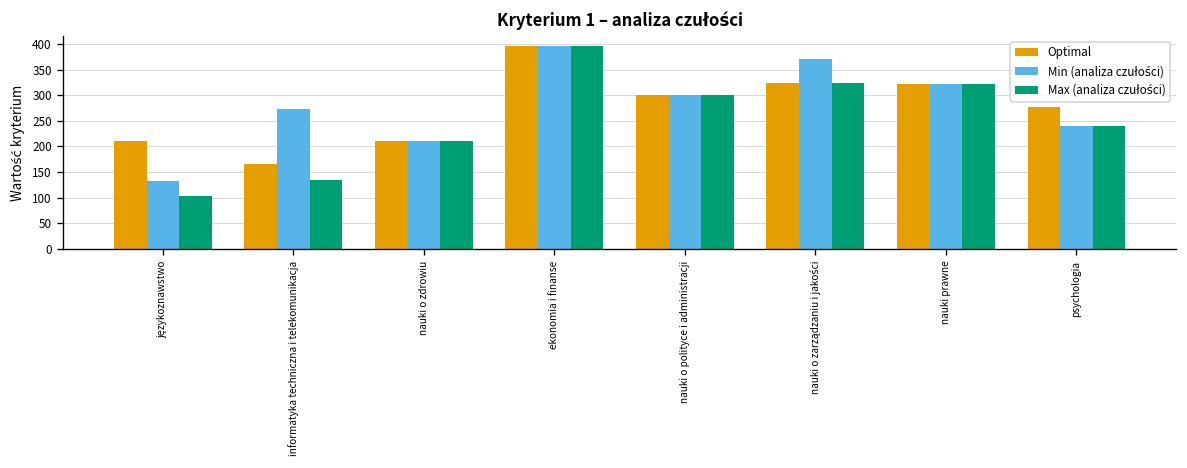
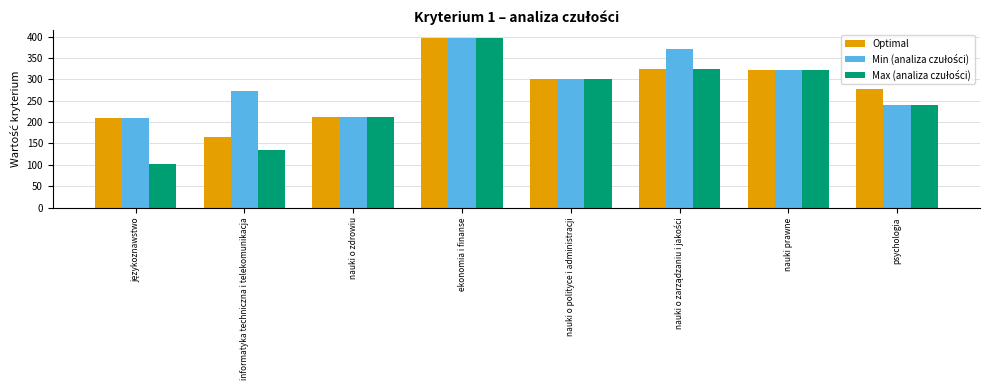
  {
    "Optimal": {
      "językoznawstwo": 210,
      "informatyka techniczna i telekomunikacja": 170,
      "nauki o zdrowiu": 210,
      "ekonomia i finanse": 400,
      "nauki o polityce i administracji": 300,
      "nauki o zarządzaniu i jakości": 320,
      "nauki prawne": 320,
      "psychologia": 280
    },
    "Min (analiza czułości)": {
-     "językoznawstwo": 130,
+     "językoznawstwo": 210,
      "informatyka techniczna i telekomunikacja": 270,
      "nauki o zdrowiu": 210,
      "ekonomia i finanse": 400,
      "nauki o polityce i administracji": 300,
      "nauki o zarządzaniu i jakości": 370,
      "nauki prawne": 320,
      "psychologia": 240
    },
    "Max (analiza czułości)": {
      "językoznawstwo": 100,
      "informatyka techniczna i telekomunikacja": 130,
      "nauki o zdrowiu": 210,
      "ekonomia i finanse": 400,
      "nauki o polityce i administracji": 300,
      "nauki o zarządzaniu i jakości": 320,
      "nauki prawne": 320,
      "psychologia": 240
    }
  }
